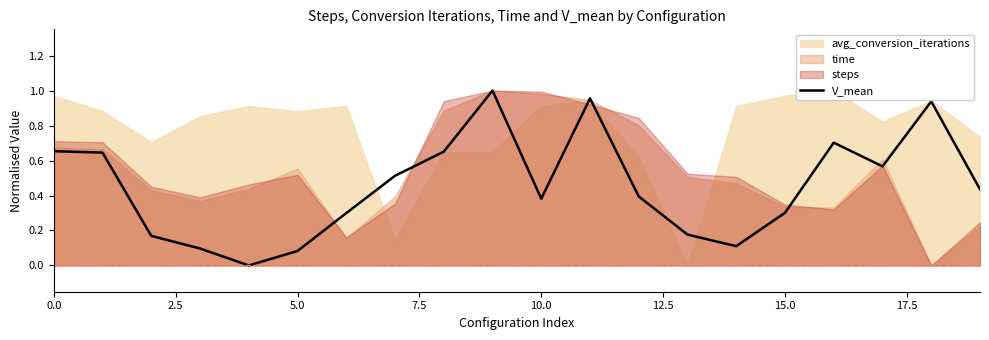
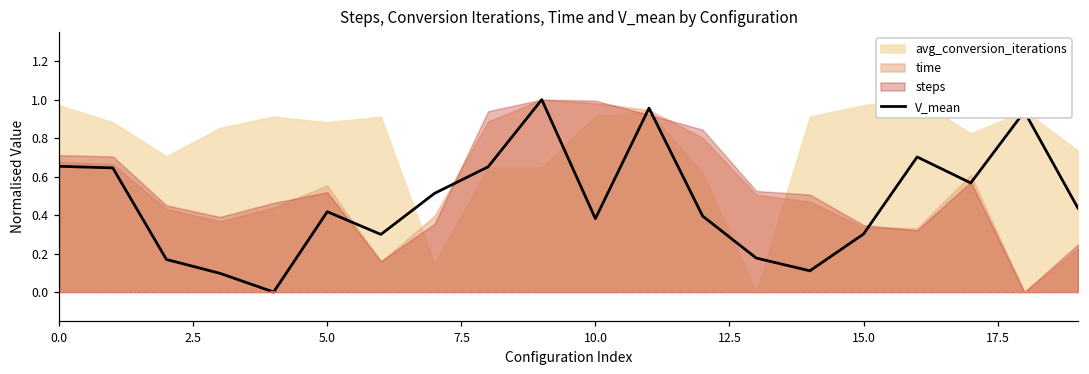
  {
    "V_mean": {
      "0.0": 0.65,
-     "5.0": 0.08,
+     "5.0": 0.42,
      "10.0": 0.38,
      "15.0": 0.30
    }
  }
